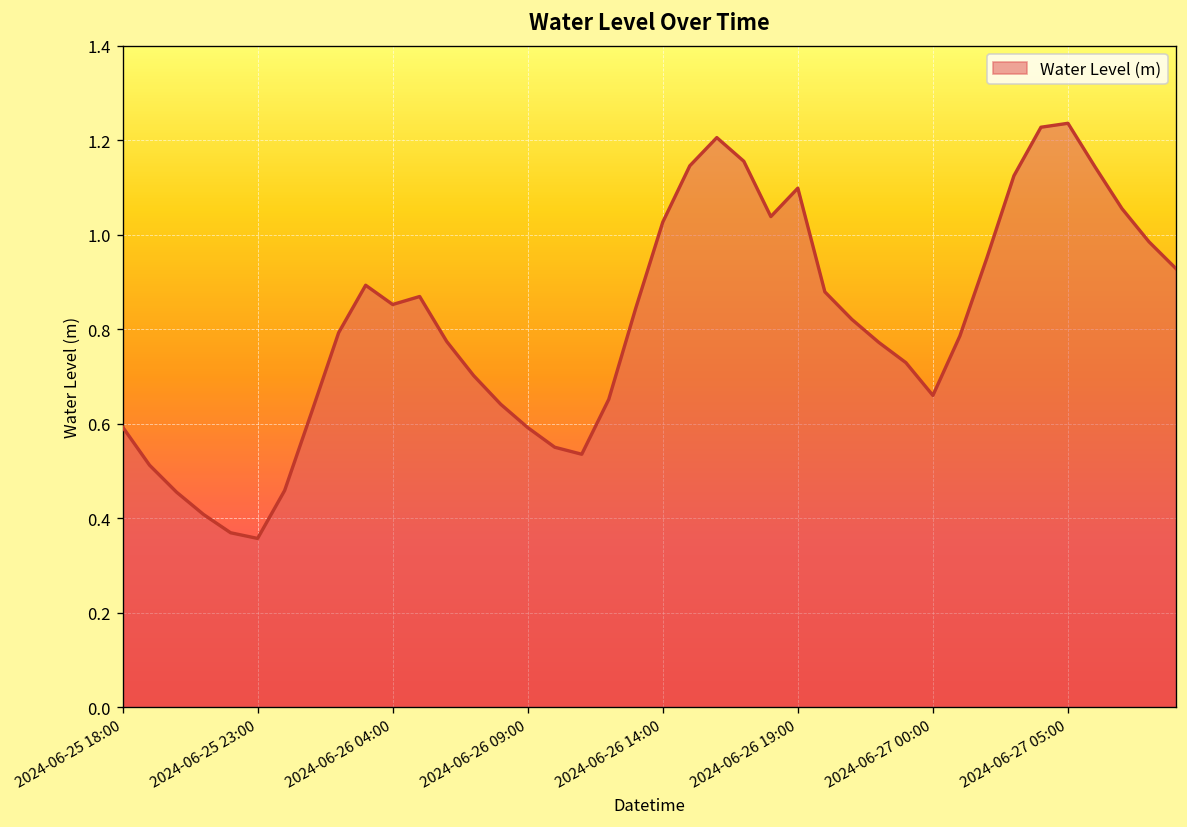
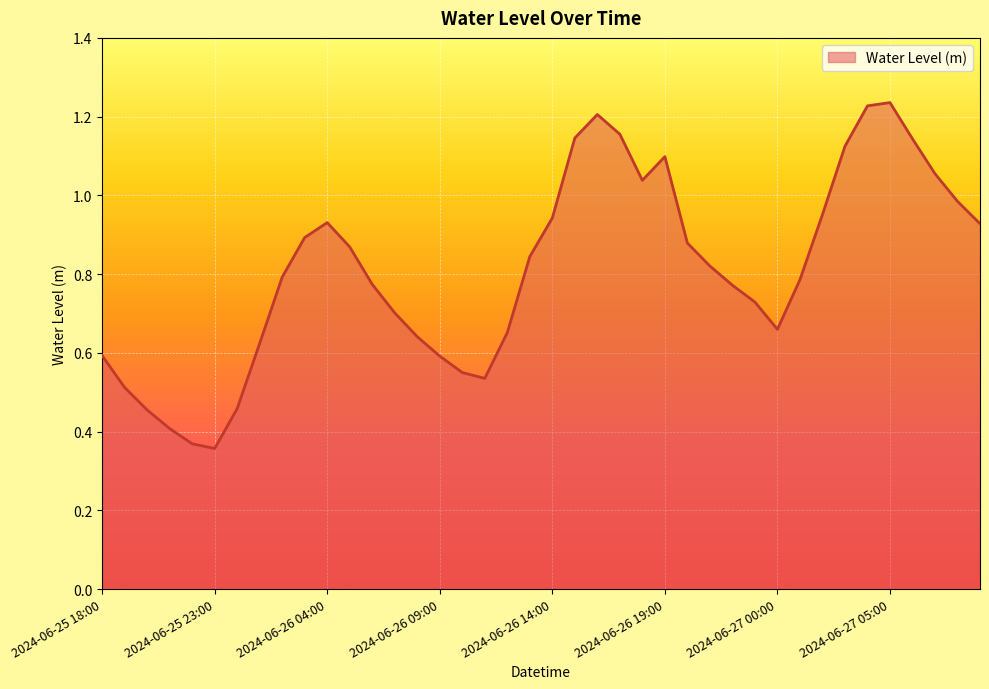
  {
    "2024-06-25 18:00": 0.59,
    "2024-06-25 23:00": 0.36,
-   "2024-06-26 04:00": 0.85,
+   "2024-06-26 04:00": 0.93,
    "2024-06-26 09:00": 0.59,
-   "2024-06-26 14:00": 1.03,
+   "2024-06-26 14:00": 0.94,
    "2024-06-26 19:00": 1.10,
    "2024-06-27 00:00": 0.66,
    "2024-06-27 05:00": 1.24
  }
